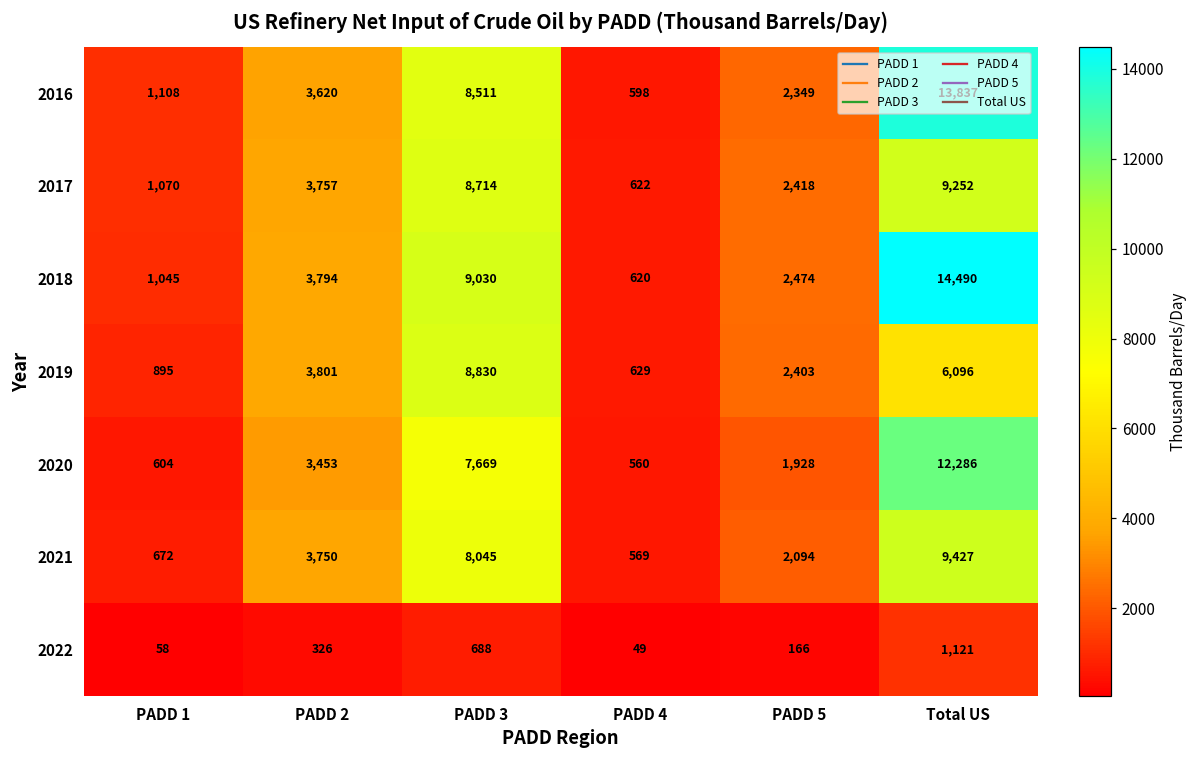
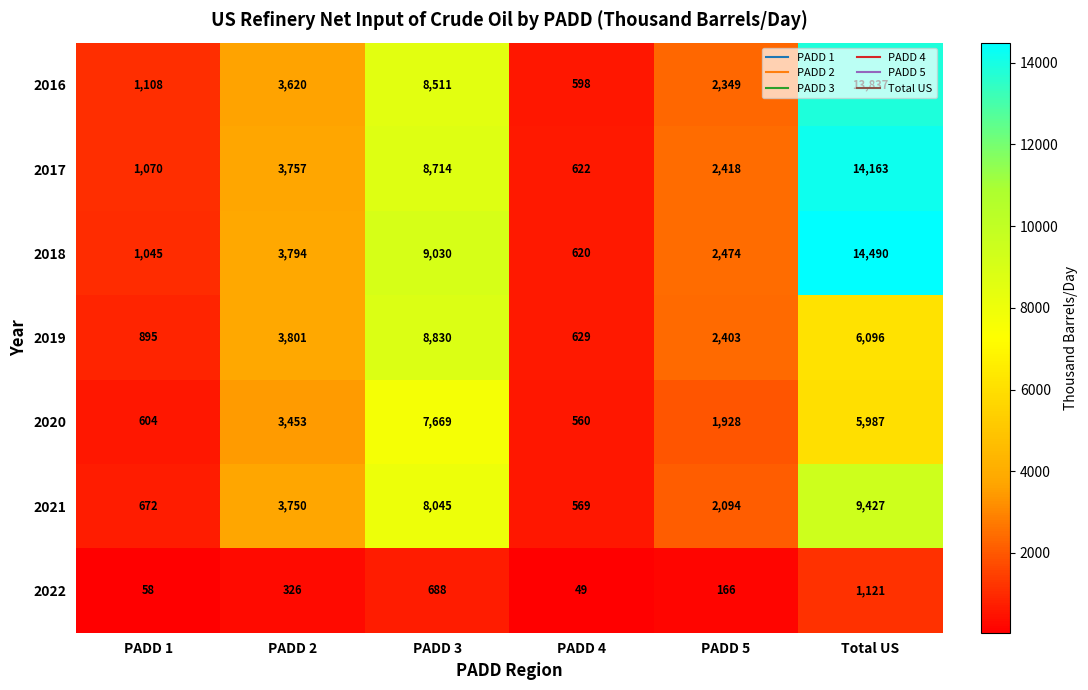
  {
    "2016": {
      "PADD 1": "1,108",
      "PADD 2": "3,620",
      "PADD 3": "8,511",
      "PADD 4": "598",
      "PADD 5": "2,349"
    },
    "2017": {
      "PADD 1": "1,070",
      "PADD 2": "3,757",
      "PADD 3": "8,714",
      "PADD 4": "622",
      "PADD 5": "2,418",
-     "Total US": "9,252"
+     "Total US": "14,163"
    },
    "2018": {
      "PADD 1": "1,045",
      "PADD 2": "3,794",
      "PADD 3": "9,030",
      "PADD 4": "620",
      "PADD 5": "2,474",
      "Total US": "14,490"
    },
    "2019": {
      "PADD 1": "895",
      "PADD 2": "3,801",
      "PADD 3": "8,830",
      "PADD 4": "629",
      "PADD 5": "2,403",
      "Total US": "6,096"
    },
    "2020": {
      "PADD 1": "604",
      "PADD 2": "3,453",
      "PADD 3": "7,669",
      "PADD 4": "560",
      "PADD 5": "1,928",
-     "Total US": "12,286"
+     "Total US": "5,987"
    },
    "2021": {
      "PADD 1": "672",
      "PADD 2": "3,750",
      "PADD 3": "8,045",
      "PADD 4": "569",
      "PADD 5": "2,094",
      "Total US": "9,427"
    },
    "2022": {
      "PADD 1": "58",
      "PADD 2": "326",
      "PADD 3": "688",
      "PADD 4": "49",
      "PADD 5": "166",
      "Total US": "1,121"
    }
  }
